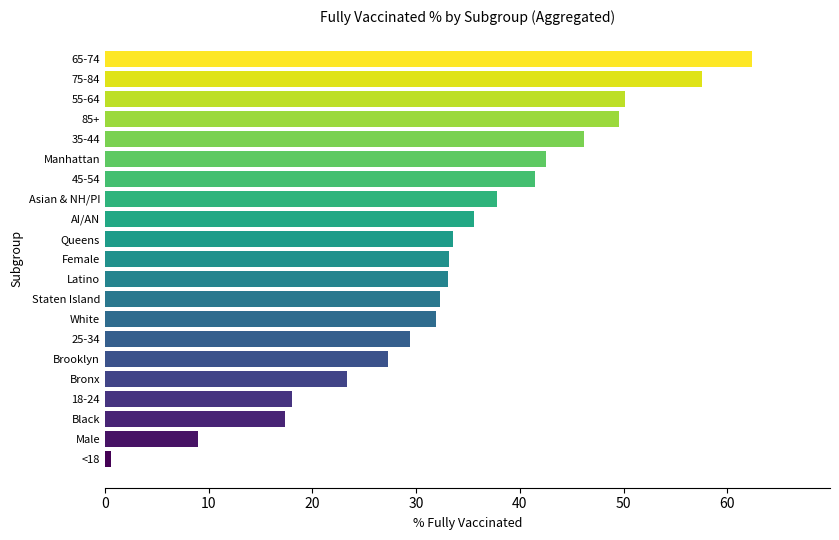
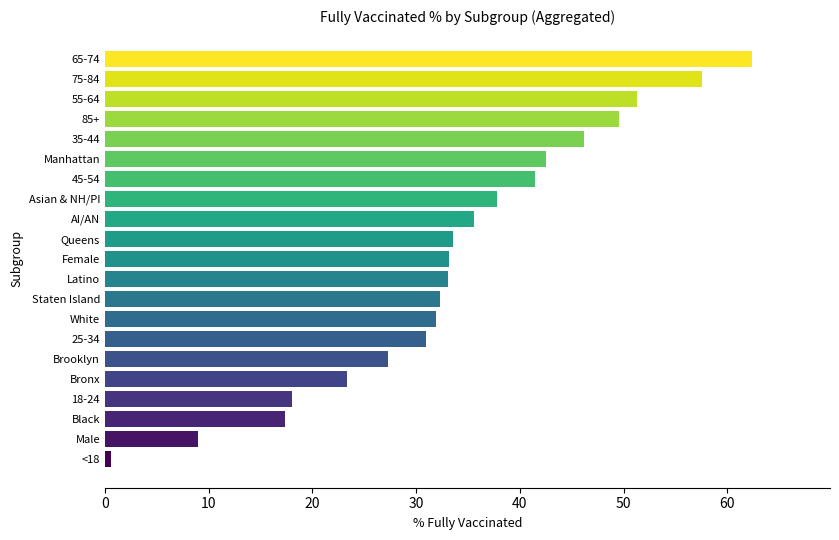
  {
    "65-74": 62.4,
    "75-84": 57.5,
-   "55-64": 50.2,
+   "55-64": 51.3,
    "85+": 49.6,
    "35-44": 46.2,
    "Manhattan": 42.5,
    "45-54": 41.4,
    "Asian & NH/PI": 37.8,
    "AI/AN": 35.6,
    "Queens": 33.6,
    "Female": 33.1,
    "Latino": 33.1,
    "Staten Island": 32.3,
    "White": 31.9,
-   "25-34": 29.4,
+   "25-34": 31.0,
    "Brooklyn": 27.3,
    "Bronx": 23.3,
    "18-24": 18.0,
    "Black": 17.4,
    "Male": 8.9,
    "<18": 0.6
  }
